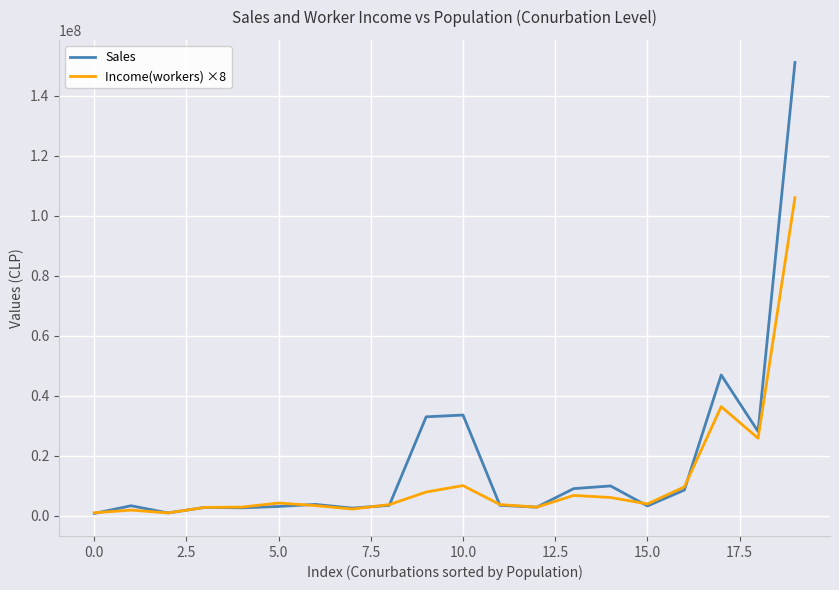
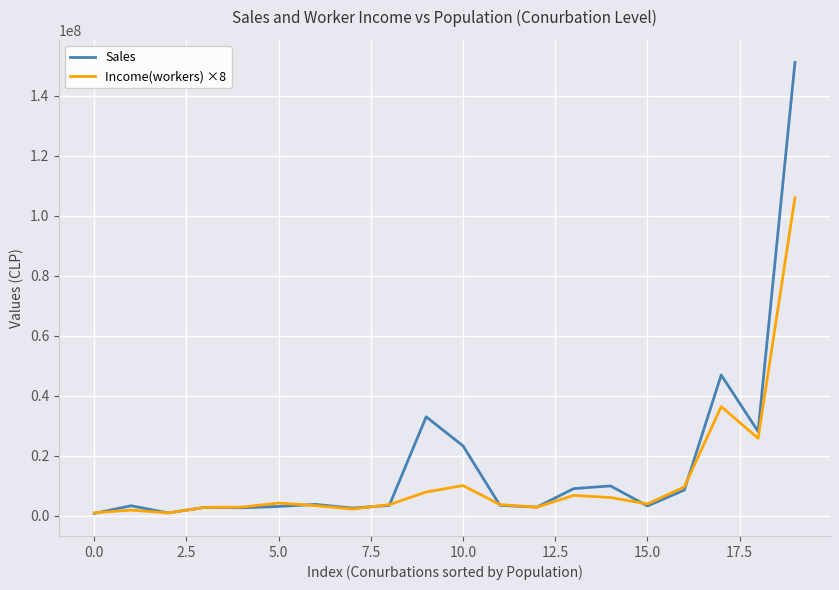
  {
    "Sales": {
      "5.0": 3000000,
-     "10.0": 34000000
+     "10.0": 23000000
    },
    "Income(workers) ×8": {
      "5.0": 4000000,
      "10.0": 10000000
    }
  }
